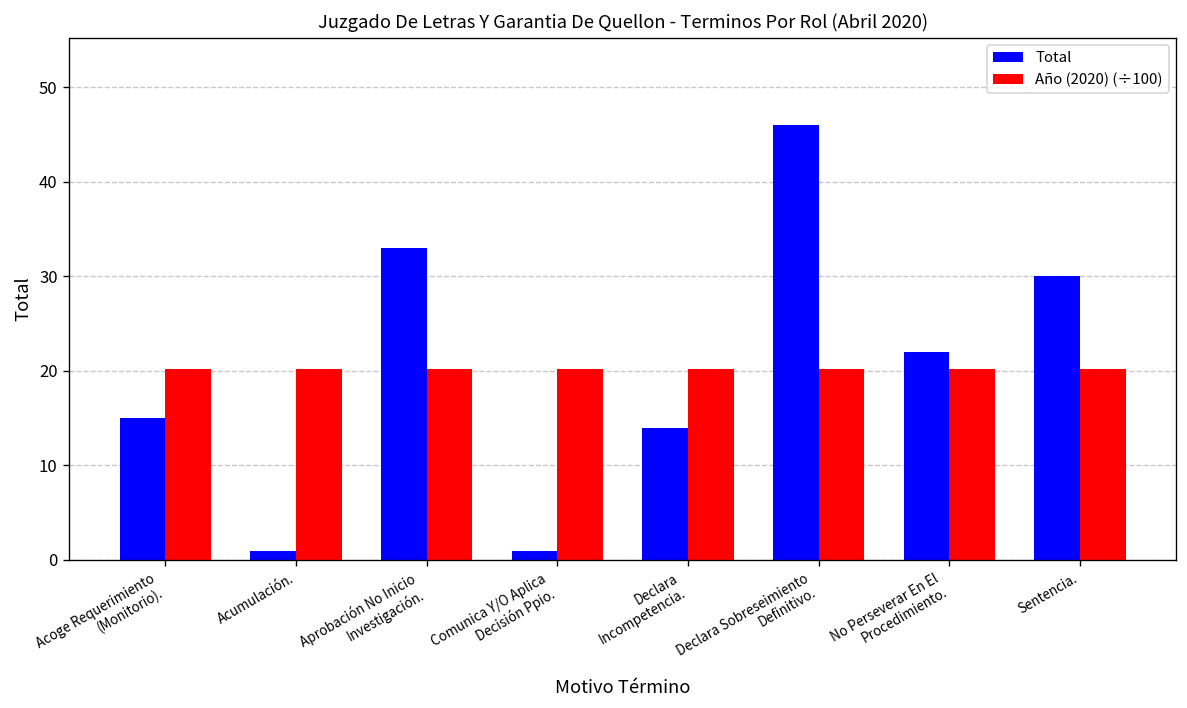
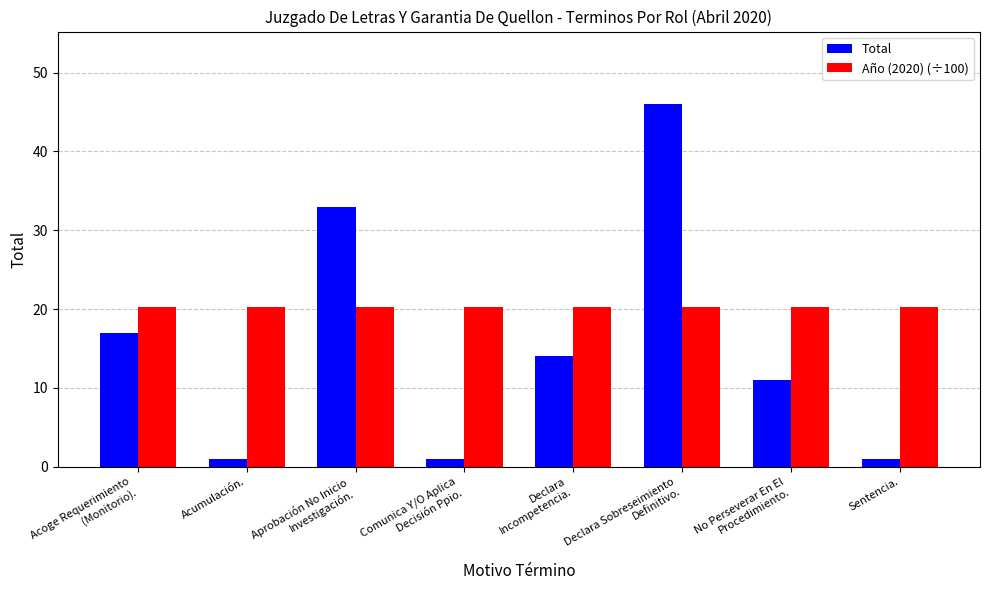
  {
    "Total": {
-     "Acoge Requerimiento (Monitorio).": 15,
+     "Acoge Requerimiento (Monitorio).": 17,
      "Acumulación.": 1,
      "Aprobación No Inicio Investigación.": 33,
      "Comunica Y/O Aplica Decisión Ppio.": 1,
      "Declara Incompetencia.": 14,
      "Declara Sobreseimiento Definitivo.": 46,
-     "No Perseverar En El Procedimiento.": 22,
-     "Sentencia.": 30
+     "No Perseverar En El Procedimiento.": 11,
+     "Sentencia.": 1
    },
    "Año (2020) (÷100)": {
      "Acoge Requerimiento (Monitorio).": 20,
      "Acumulación.": 20,
      "Aprobación No Inicio Investigación.": 20,
      "Comunica Y/O Aplica Decisión Ppio.": 20,
      "Declara Incompetencia.": 20,
      "Declara Sobreseimiento Definitivo.": 20,
      "No Perseverar En El Procedimiento.": 20,
      "Sentencia.": 20
    }
  }
